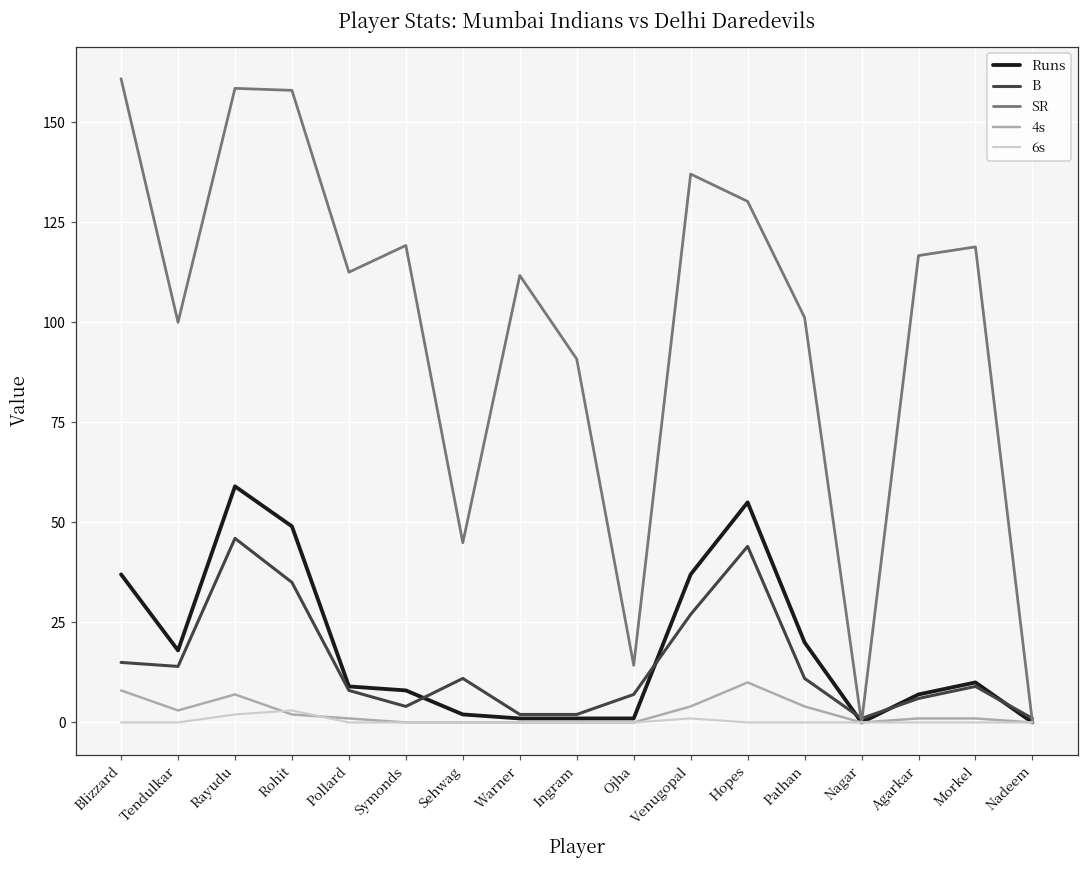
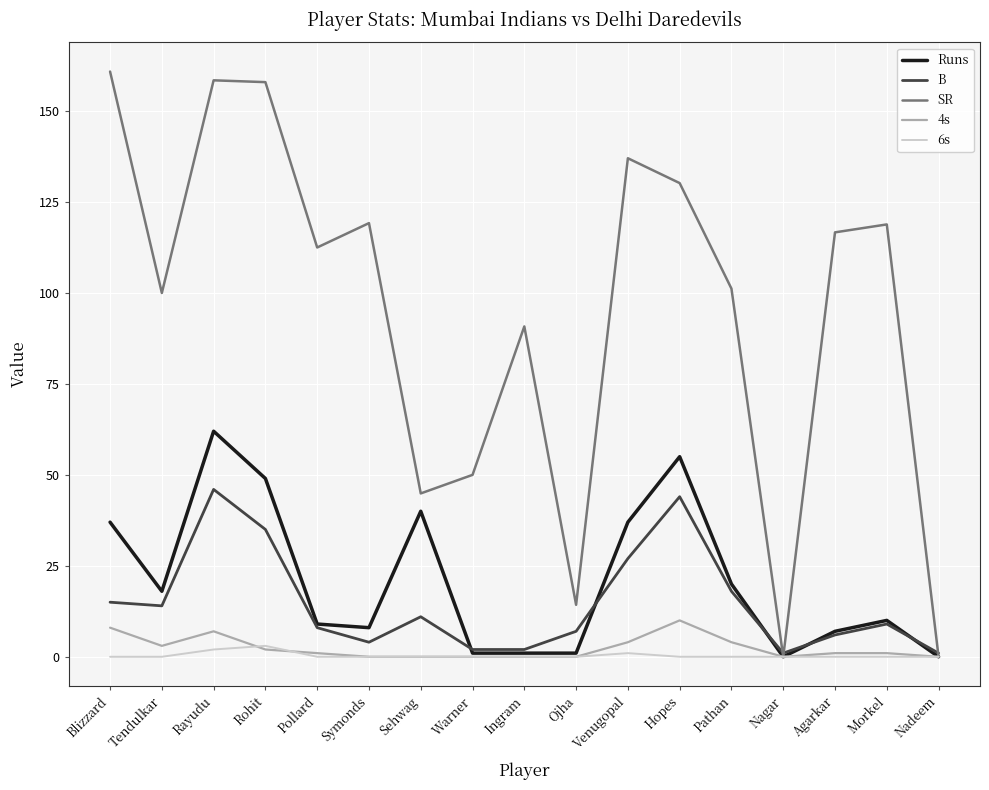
  {
    "Runs": {
      "Blizzard": 37,
      "Tendulkar": 18,
-     "Rayudu": 59,
+     "Rayudu": 62,
      "Rohit": 49,
      "Pollard": 9,
      "Symonds": 8,
-     "Sehwag": 2,
+     "Sehwag": 40,
      "Warner": 1,
      "Ingram": 1,
      "Ojha": 1,
      "Venugopal": 37,
      "Hopes": 55,
      "Pathan": 20,
      "Agarkar": 7,
      "Morkel": 10
    },
    "B": {
      "Blizzard": 15,
      "Tendulkar": 14,
      "Rayudu": 46,
      "Rohit": 35,
      "Pollard": 8,
      "Symonds": 4,
      "Sehwag": 11,
      "Warner": 2,
      "Ingram": 2,
      "Ojha": 7,
      "Venugopal": 27,
      "Hopes": 44,
-     "Pathan": 11,
+     "Pathan": 18,
      "Nagar": 1,
      "Agarkar": 6,
      "Morkel": 9,
      "Nadeem": 1
    },
    "SR": {
      "Blizzard": 161,
      "Tendulkar": 100,
      "Rayudu": 158,
      "Rohit": 158,
      "Pollard": 113,
      "Symonds": 119,
      "Sehwag": 45,
-     "Warner": 112,
+     "Warner": 50,
      "Ingram": 91,
      "Ojha": 14,
      "Venugopal": 137,
      "Hopes": 130,
      "Pathan": 101,
      "Agarkar": 117,
      "Morkel": 119
    }
  }
